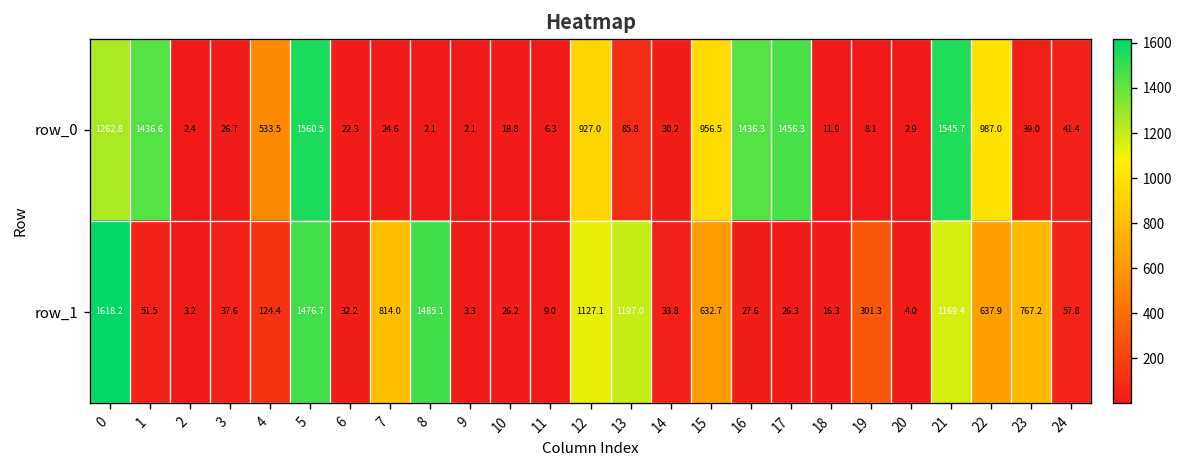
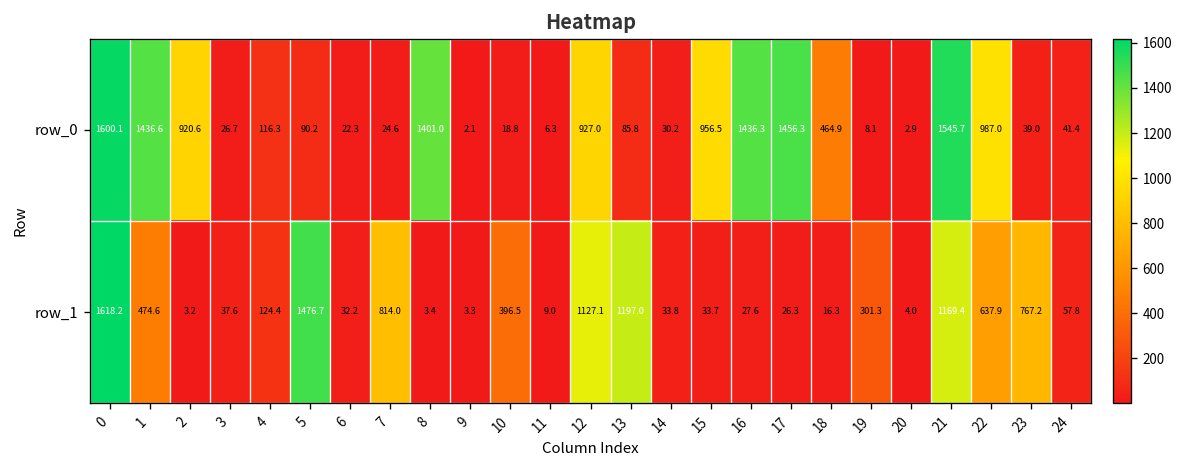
  {
    "row_0": {
-     "0": 1262.8,
+     "0": 1600.1,
      "1": 1436.6,
-     "2": 2.4,
+     "2": 920.6,
      "3": 26.7,
-     "4": 533.5,
-     "5": 1560.5,
+     "4": 116.3,
+     "5": 90.2,
      "6": 22.3,
      "7": 24.6,
-     "8": 2.1,
+     "8": 1401.0,
      "9": 2.1,
      "10": 18.8,
      "11": 6.3,
      "12": 927.0,
      "13": 85.8,
      "14": 30.2,
      "15": 956.5,
      "16": 1436.3,
      "17": 1456.3,
-     "18": 11.9,
+     "18": 464.9,
      "19": 8.1,
      "20": 2.9,
      "21": 1545.7,
      "22": 987.0,
      "23": 39.0,
      "24": 41.4
    },
    "row_1": {
      "0": 1618.2,
-     "1": 51.5,
+     "1": 474.6,
      "2": 3.2,
      "3": 37.6,
      "4": 124.4,
      "5": 1476.7,
      "6": 32.2,
      "7": 814.0,
-     "8": 1485.1,
+     "8": 3.4,
      "9": 3.3,
-     "10": 26.2,
+     "10": 396.5,
      "11": 9.0,
      "12": 1127.1,
      "13": 1197.0,
      "14": 33.8,
-     "15": 632.7,
+     "15": 33.7,
      "16": 27.6,
      "17": 26.3,
      "18": 16.3,
      "19": 301.3,
      "20": 4.0,
      "21": 1169.4,
      "22": 637.9,
      "23": 767.2,
      "24": 57.8
    }
  }
